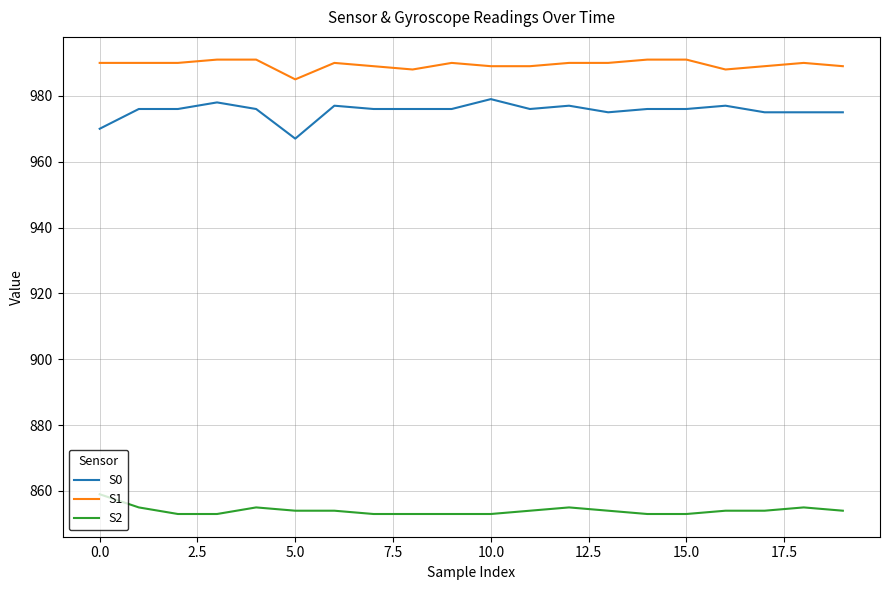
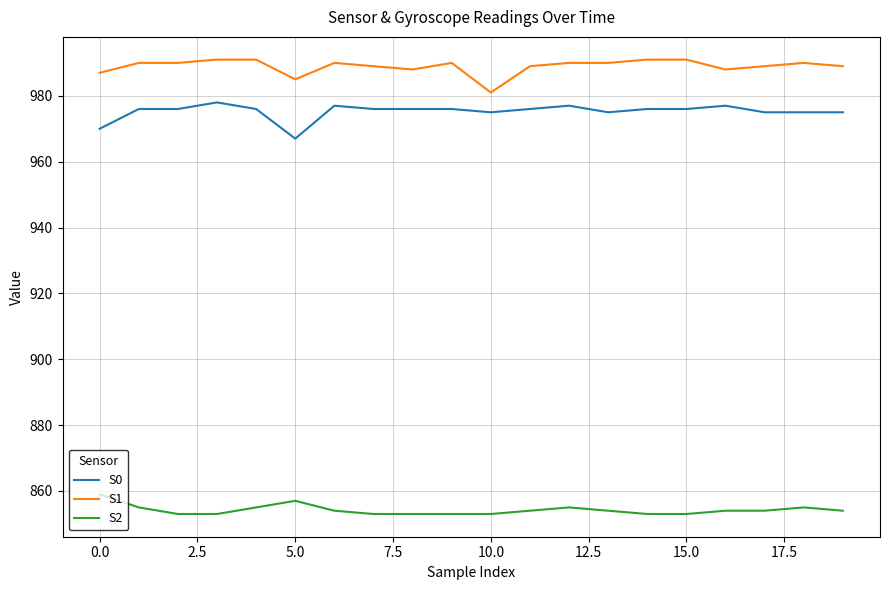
  {
    "S0": {
      "0.0": 970,
      "5.0": 967,
-     "10.0": 979,
+     "10.0": 975,
      "15.0": 976
    },
    "S1": {
-     "0.0": 990,
+     "0.0": 987,
      "5.0": 985,
-     "10.0": 989,
+     "10.0": 981,
      "15.0": 991
    },
    "S2": {
-     "5.0": 854,
+     "5.0": 857,
      "10.0": 853,
      "15.0": 853
    }
  }
